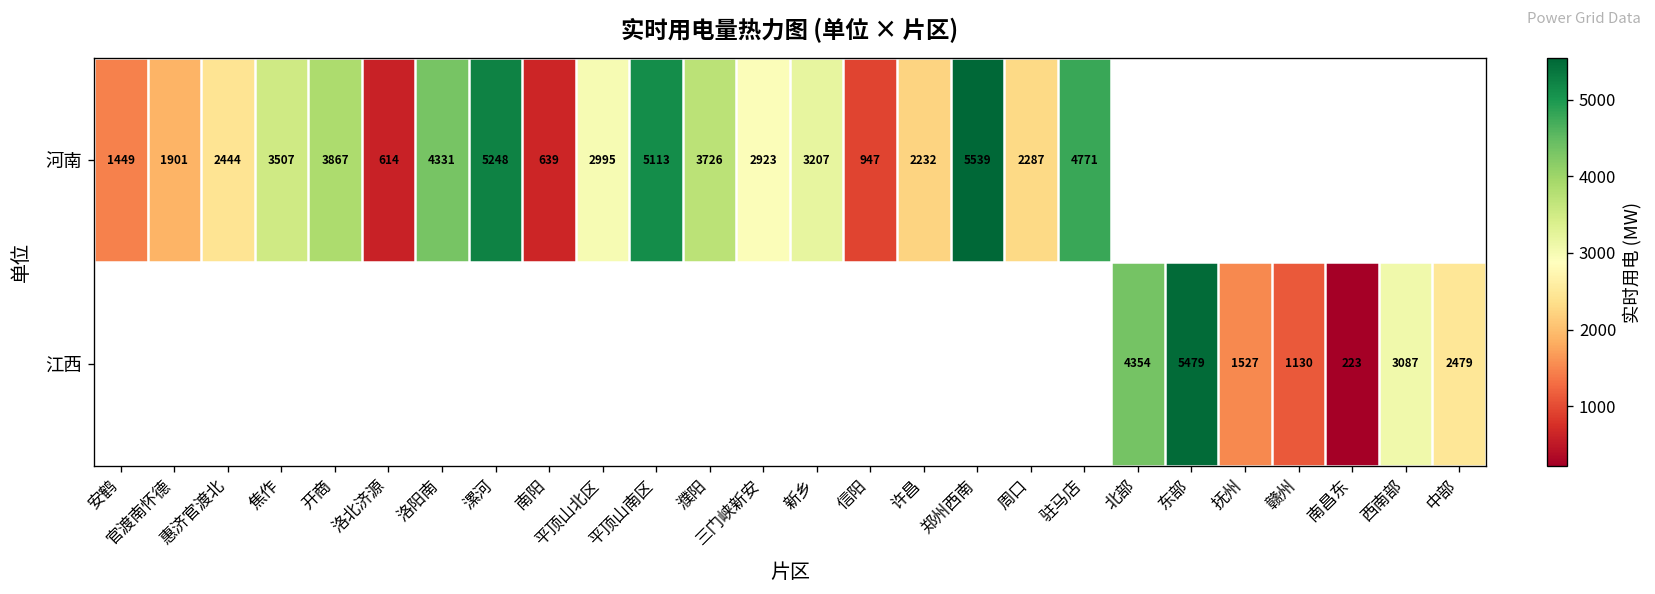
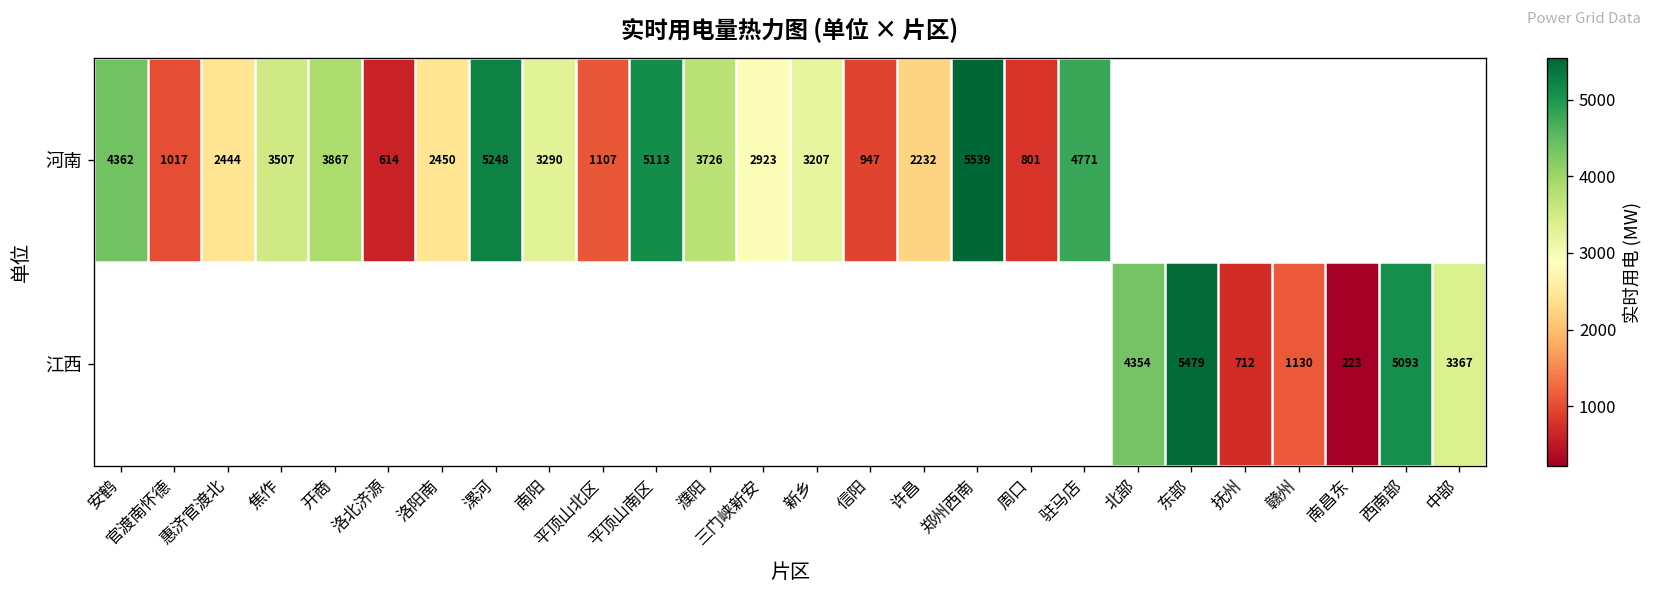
  {
    "河南": {
-     "安鹤": 1449,
-     "官渡南怀德": 1901,
+     "安鹤": 4362,
+     "官渡南怀德": 1017,
      "惠济官渡北": 2444,
      "焦作": 3507,
      "开商": 3867,
      "洛北济源": 614,
-     "洛阳南": 4331,
+     "洛阳南": 2450,
      "漯河": 5248,
-     "南阳": 639,
-     "平顶山北区": 2995,
+     "南阳": 3290,
+     "平顶山北区": 1107,
      "平顶山南区": 5113,
      "濮阳": 3726,
      "三门峡新安": 2923,
      "新乡": 3207,
      "信阳": 947,
      "许昌": 2232,
      "郑州西南": 5539,
-     "周口": 2287,
+     "周口": 801,
      "驻马店": 4771
    },
    "江西": {
      "北部": 4354,
      "东部": 5479,
-     "抚州": 1527,
+     "抚州": 712,
      "赣州": 1130,
      "南昌东": 223,
-     "西南部": 3087,
-     "中部": 2479
+     "西南部": 5093,
+     "中部": 3367
    }
  }
